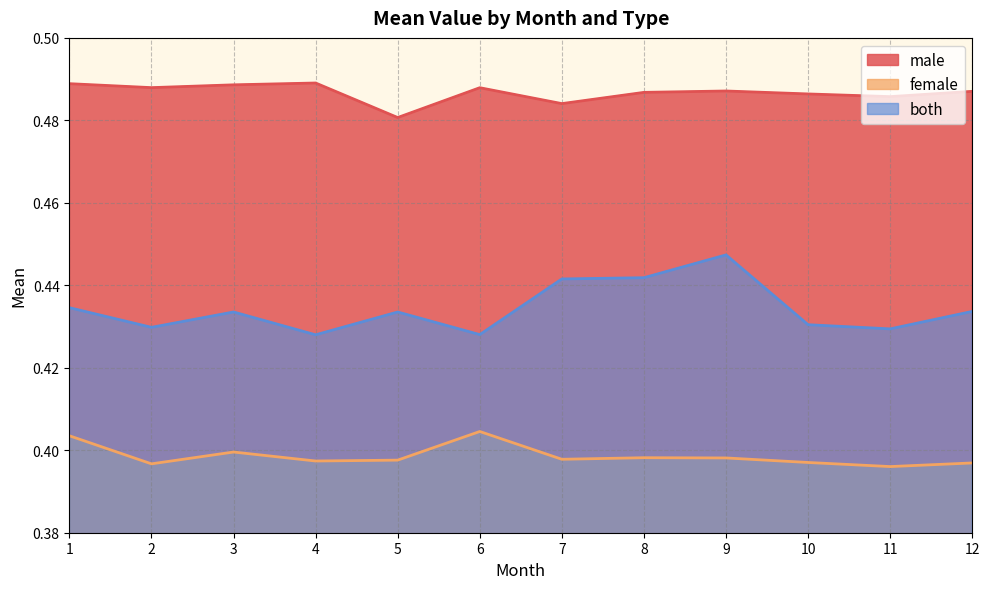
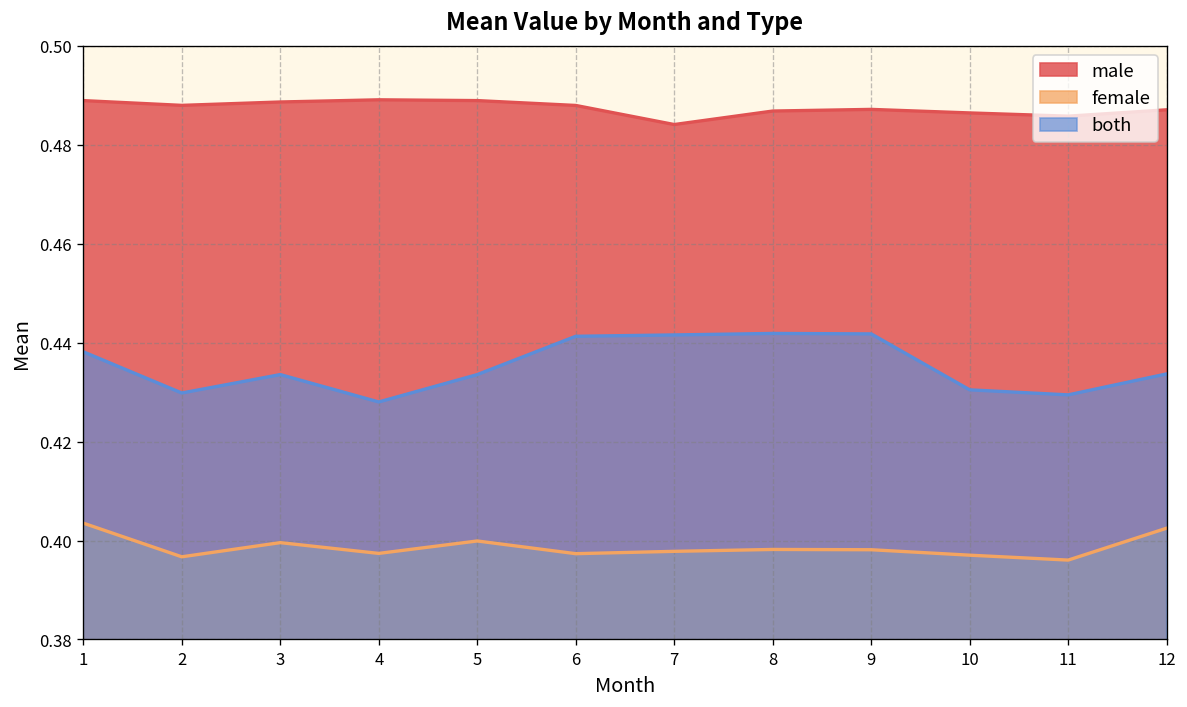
  {
    "male": {
      "1": 0.489,
      "2": 0.488,
      "3": 0.489,
      "4": 0.489,
-     "5": 0.481,
+     "5": 0.489,
      "6": 0.488,
      "7": 0.484,
      "8": 0.487,
      "9": 0.487,
      "10": 0.486,
      "12": 0.487
    },
    "female": {
      "1": 0.404,
      "2": 0.397,
      "3": 0.400,
      "4": 0.397,
-     "5": 0.398,
-     "6": 0.405,
+     "5": 0.400,
+     "6": 0.397,
      "7": 0.398,
      "8": 0.398,
      "9": 0.398,
      "10": 0.397,
      "11": 0.396,
-     "12": 0.397
+     "12": 0.402
    },
    "both": {
-     "1": 0.435,
+     "1": 0.438,
      "2": 0.430,
      "3": 0.434,
      "4": 0.428,
      "5": 0.434,
-     "6": 0.428,
+     "6": 0.441,
      "7": 0.442,
      "8": 0.442,
-     "9": 0.447,
+     "9": 0.442,
      "10": 0.430,
      "11": 0.429,
      "12": 0.434
    }
  }
